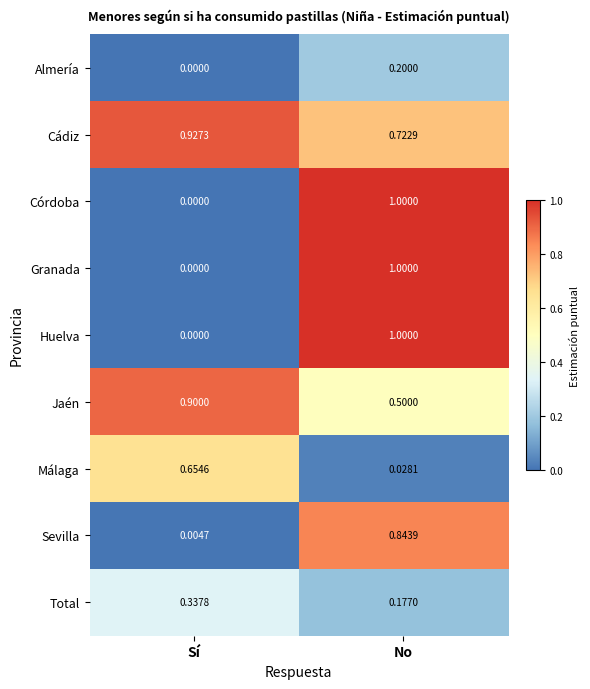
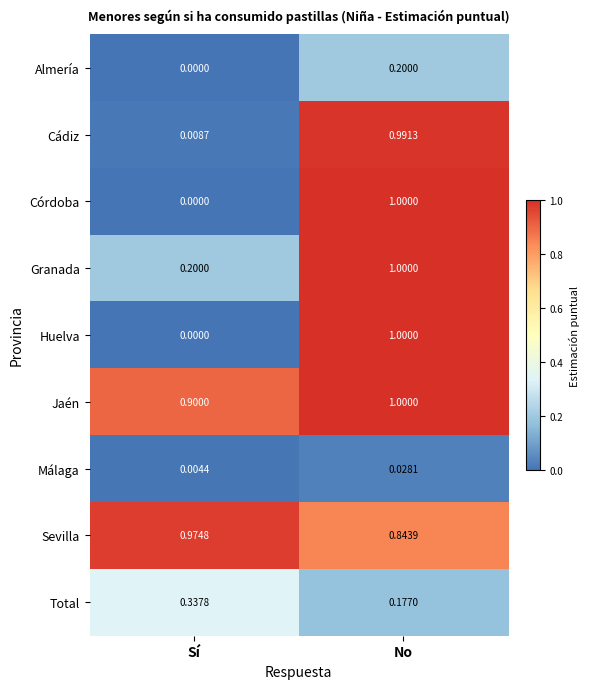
  {
    "Almería": {
      "Sí": 0.0000,
      "No": 0.2000
    },
    "Cádiz": {
-     "Sí": 0.9273,
-     "No": 0.7229
+     "Sí": 0.0087,
+     "No": 0.9913
    },
    "Córdoba": {
      "Sí": 0.0000,
      "No": 1.0000
    },
    "Granada": {
-     "Sí": 0.0000,
+     "Sí": 0.2000,
      "No": 1.0000
    },
    "Huelva": {
      "Sí": 0.0000,
      "No": 1.0000
    },
    "Jaén": {
      "Sí": 0.9000,
-     "No": 0.5000
+     "No": 1.0000
    },
    "Málaga": {
-     "Sí": 0.6546,
+     "Sí": 0.0044,
      "No": 0.0281
    },
    "Sevilla": {
-     "Sí": 0.0047,
+     "Sí": 0.9748,
      "No": 0.8439
    },
    "Total": {
      "Sí": 0.3378,
      "No": 0.1770
    }
  }
